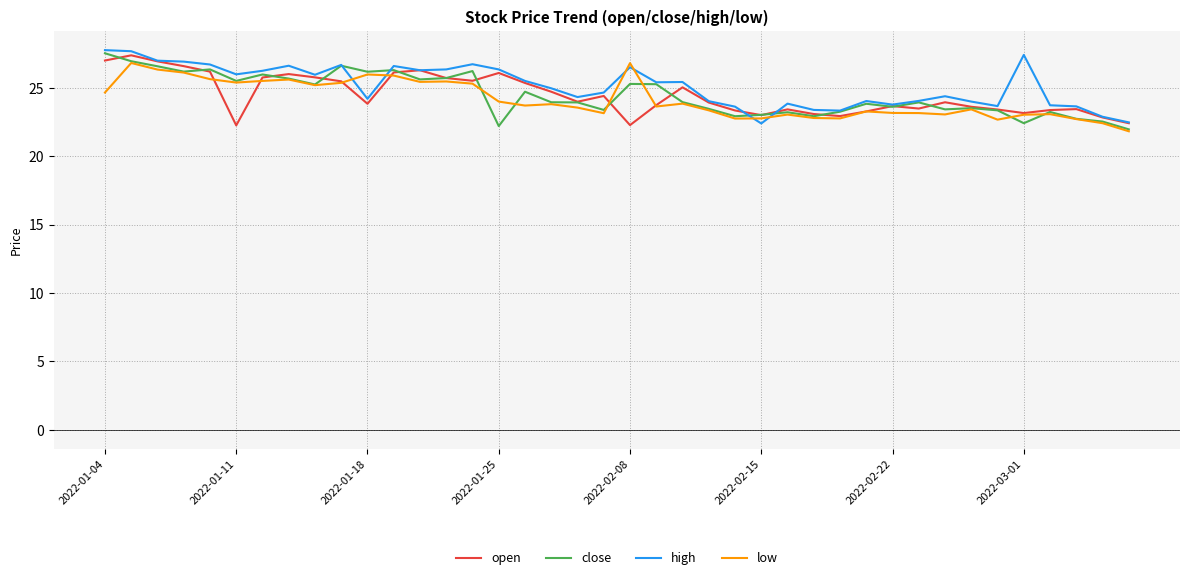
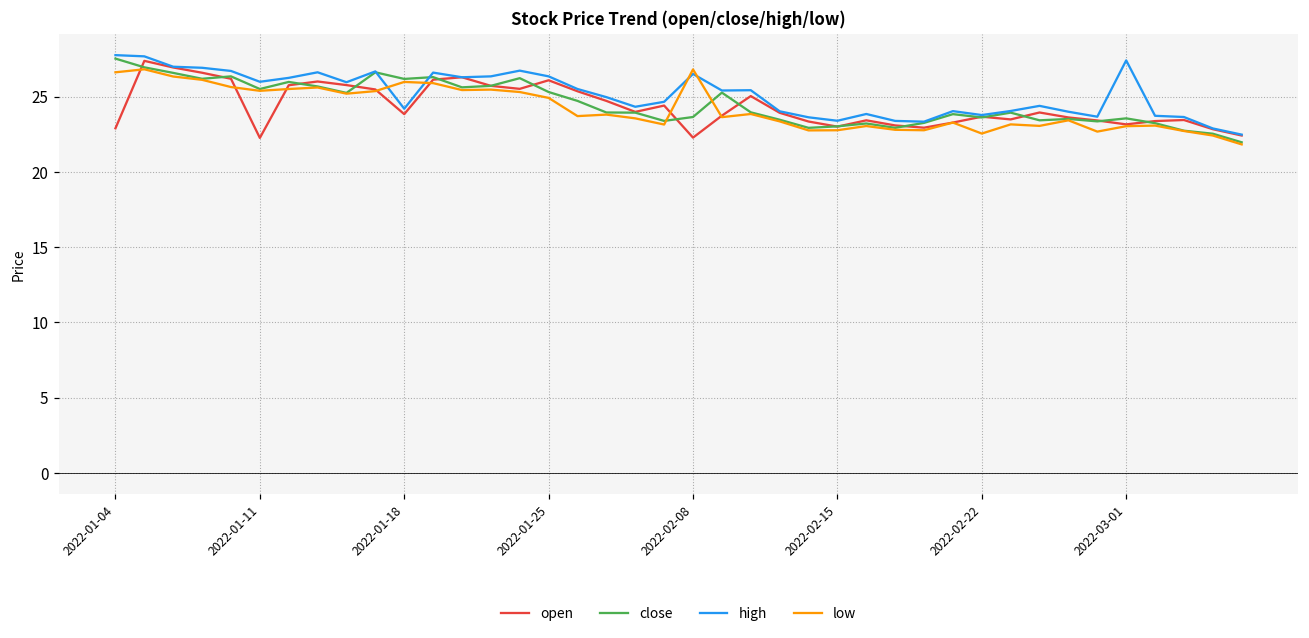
  {
    "open": {
-     "2022-01-04": 27.0,
+     "2022-01-04": 22.9,
      "2022-01-11": 22.3,
      "2022-01-18": 23.8,
      "2022-01-25": 26.1,
      "2022-02-08": 22.3
    },
    "close": {
      "2022-01-04": 27.5,
      "2022-01-18": 26.2,
-     "2022-01-25": 22.2,
-     "2022-02-08": 25.3,
-     "2022-03-01": 22.4
+     "2022-01-25": 25.3,
+     "2022-02-08": 23.6,
+     "2022-03-01": 23.6
    },
    "high": {
      "2022-01-04": 27.8,
      "2022-01-11": 26.0,
      "2022-01-18": 24.2,
      "2022-01-25": 26.3,
      "2022-02-08": 26.5,
-     "2022-02-15": 22.4,
+     "2022-02-15": 23.4,
      "2022-03-01": 27.4
    },
    "low": {
-     "2022-01-04": 24.7,
+     "2022-01-04": 26.6,
      "2022-01-18": 26.0,
-     "2022-01-25": 24.0,
+     "2022-01-25": 24.9,
      "2022-02-08": 26.8,
      "2022-02-15": 22.8,
-     "2022-02-22": 23.2
+     "2022-02-22": 22.5
    }
  }
